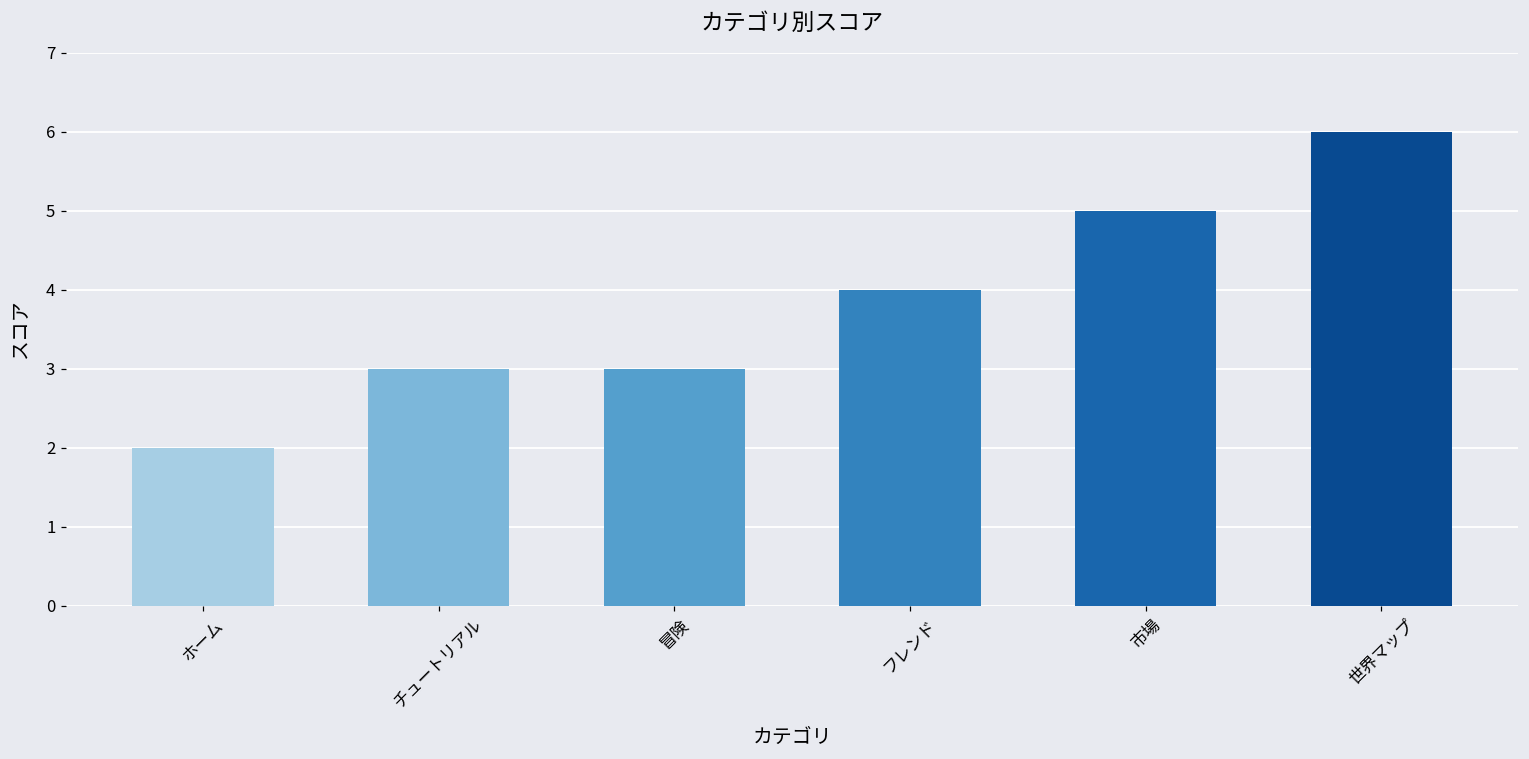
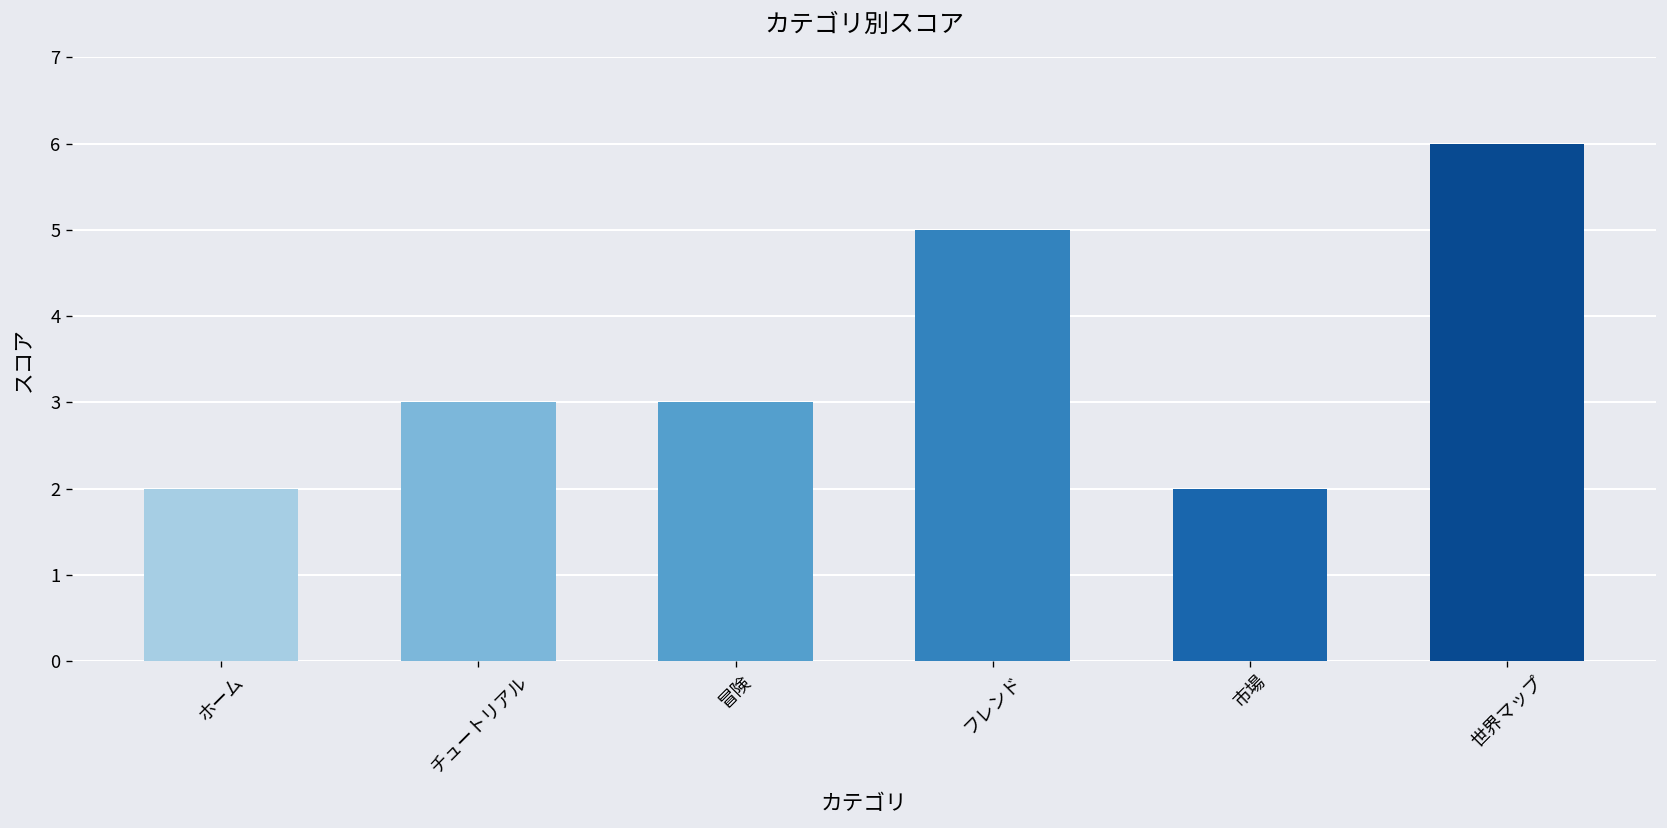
  {
    "ホーム": 2,
    "チュートリアル": 3,
    "冒険": 3,
-   "フレンド": 4,
-   "市場": 5,
+   "フレンド": 5,
+   "市場": 2,
    "世界マップ": 6
  }
